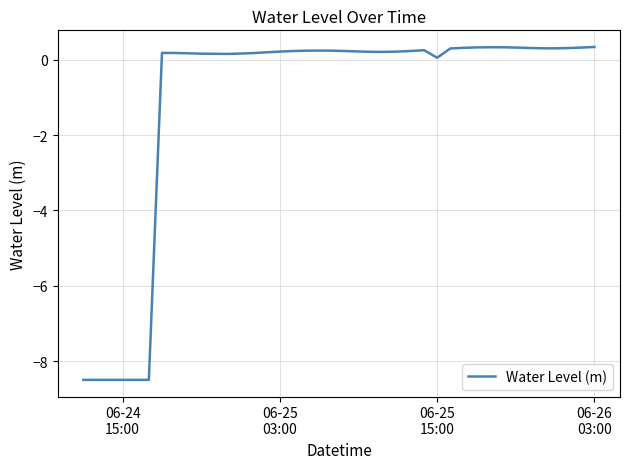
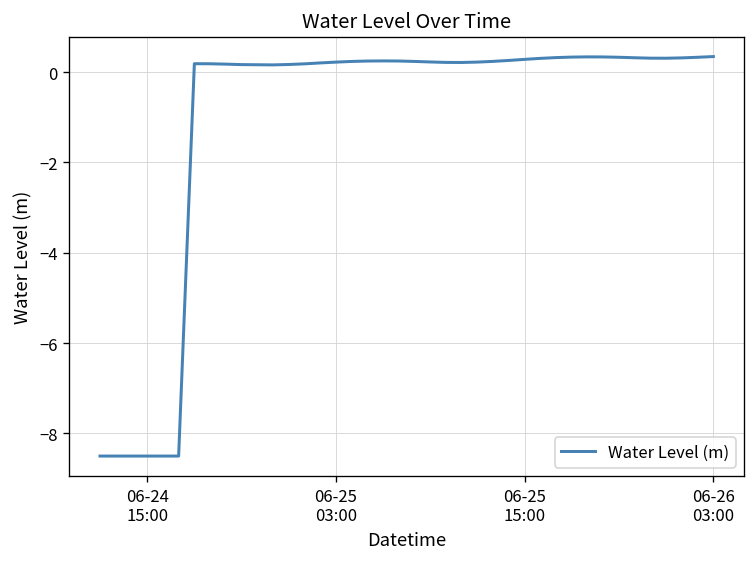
  {
    "06-24 15:00": -8.5,
    "06-25 03:00": 0.2,
-   "06-25 15:00": 0.1,
+   "06-25 15:00": 0.3,
    "06-26 03:00": 0.3
  }
